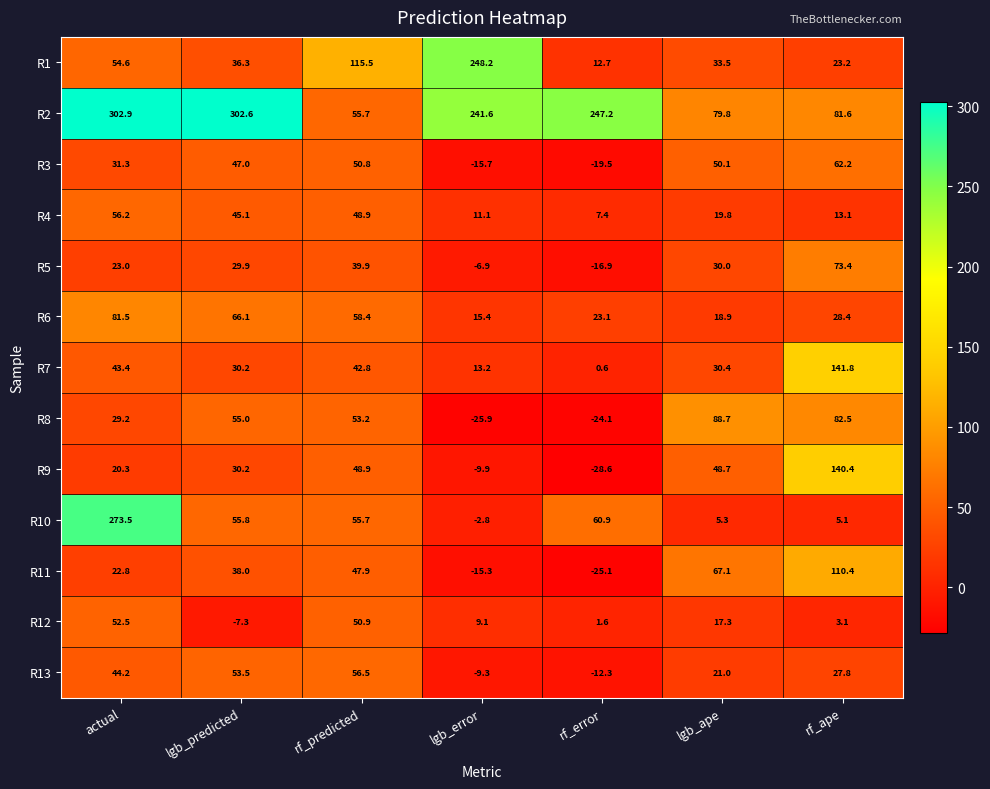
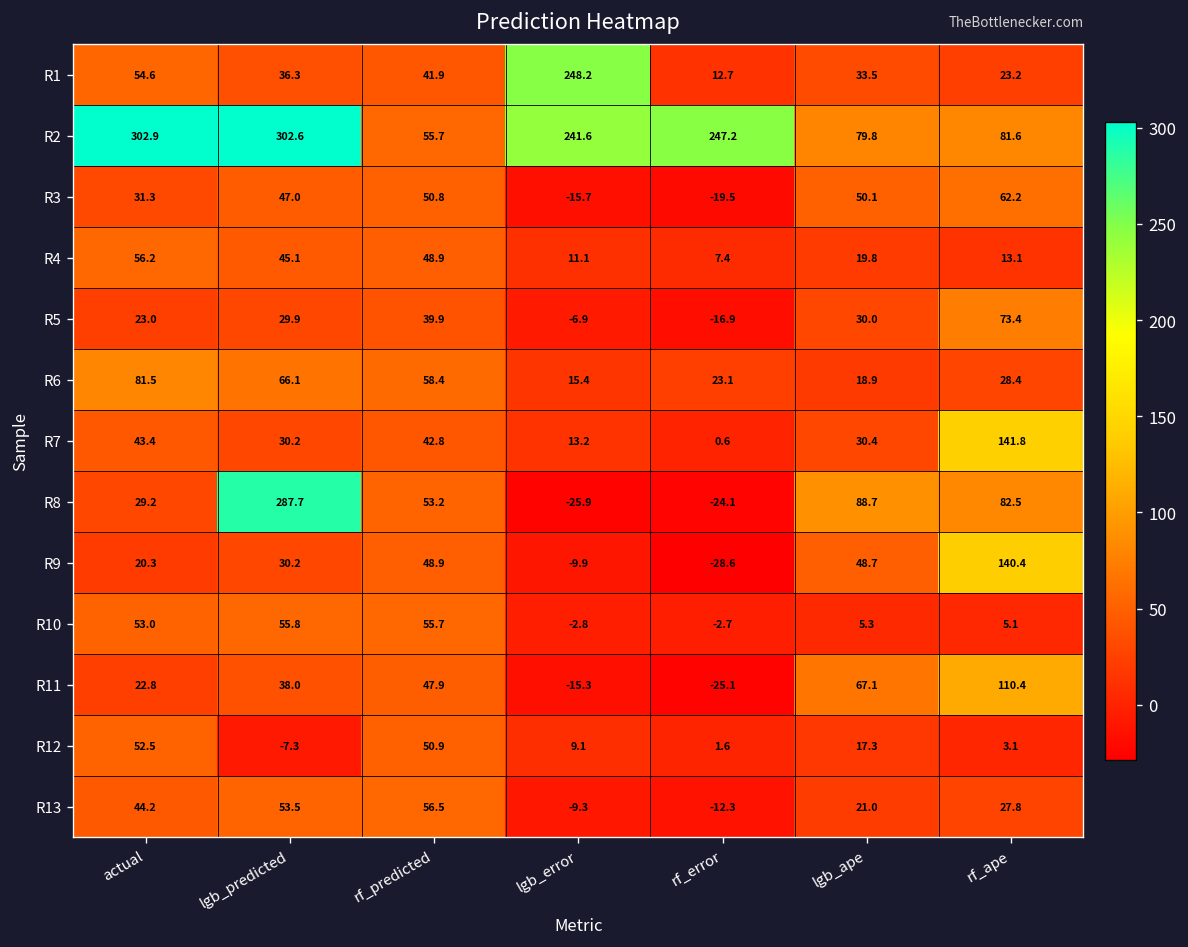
  {
    "R1": {
      "actual": 54.6,
      "lgb_predicted": 36.3,
-     "rf_predicted": 115.5,
+     "rf_predicted": 41.9,
      "lgb_error": 248.2,
      "rf_error": 12.7,
      "lgb_ape": 33.5,
      "rf_ape": 23.2
    },
    "R2": {
      "actual": 302.9,
      "lgb_predicted": 302.6,
      "rf_predicted": 55.7,
      "lgb_error": 241.6,
      "rf_error": 247.2,
      "lgb_ape": 79.8,
      "rf_ape": 81.6
    },
    "R3": {
      "actual": 31.3,
      "lgb_predicted": 47.0,
      "rf_predicted": 50.8,
      "lgb_error": -15.7,
      "rf_error": -19.5,
      "lgb_ape": 50.1,
      "rf_ape": 62.2
    },
    "R4": {
      "actual": 56.2,
      "lgb_predicted": 45.1,
      "rf_predicted": 48.9,
      "lgb_error": 11.1,
      "rf_error": 7.4,
      "lgb_ape": 19.8,
      "rf_ape": 13.1
    },
    "R5": {
      "actual": 23.0,
      "lgb_predicted": 29.9,
      "rf_predicted": 39.9,
      "lgb_error": -6.9,
      "rf_error": -16.9,
      "lgb_ape": 30.0,
      "rf_ape": 73.4
    },
    "R6": {
      "actual": 81.5,
      "lgb_predicted": 66.1,
      "rf_predicted": 58.4,
      "lgb_error": 15.4,
      "rf_error": 23.1,
      "lgb_ape": 18.9,
      "rf_ape": 28.4
    },
    "R7": {
      "actual": 43.4,
      "lgb_predicted": 30.2,
      "rf_predicted": 42.8,
      "lgb_error": 13.2,
      "rf_error": 0.6,
      "lgb_ape": 30.4,
      "rf_ape": 141.8
    },
    "R8": {
      "actual": 29.2,
-     "lgb_predicted": 55.0,
+     "lgb_predicted": 287.7,
      "rf_predicted": 53.2,
      "lgb_error": -25.9,
      "rf_error": -24.1,
      "lgb_ape": 88.7,
      "rf_ape": 82.5
    },
    "R9": {
      "actual": 20.3,
      "lgb_predicted": 30.2,
      "rf_predicted": 48.9,
      "lgb_error": -9.9,
      "rf_error": -28.6,
      "lgb_ape": 48.7,
      "rf_ape": 140.4
    },
    "R10": {
-     "actual": 273.5,
+     "actual": 53.0,
      "lgb_predicted": 55.8,
      "rf_predicted": 55.7,
      "lgb_error": -2.8,
-     "rf_error": 60.9,
+     "rf_error": -2.7,
      "lgb_ape": 5.3,
      "rf_ape": 5.1
    },
    "R11": {
      "actual": 22.8,
      "lgb_predicted": 38.0,
      "rf_predicted": 47.9,
      "lgb_error": -15.3,
      "rf_error": -25.1,
      "lgb_ape": 67.1,
      "rf_ape": 110.4
    },
    "R12": {
      "actual": 52.5,
      "lgb_predicted": -7.3,
      "rf_predicted": 50.9,
      "lgb_error": 9.1,
      "rf_error": 1.6,
      "lgb_ape": 17.3,
      "rf_ape": 3.1
    },
    "R13": {
      "actual": 44.2,
      "lgb_predicted": 53.5,
      "rf_predicted": 56.5,
      "lgb_error": -9.3,
      "rf_error": -12.3,
      "lgb_ape": 21.0,
      "rf_ape": 27.8
    }
  }
